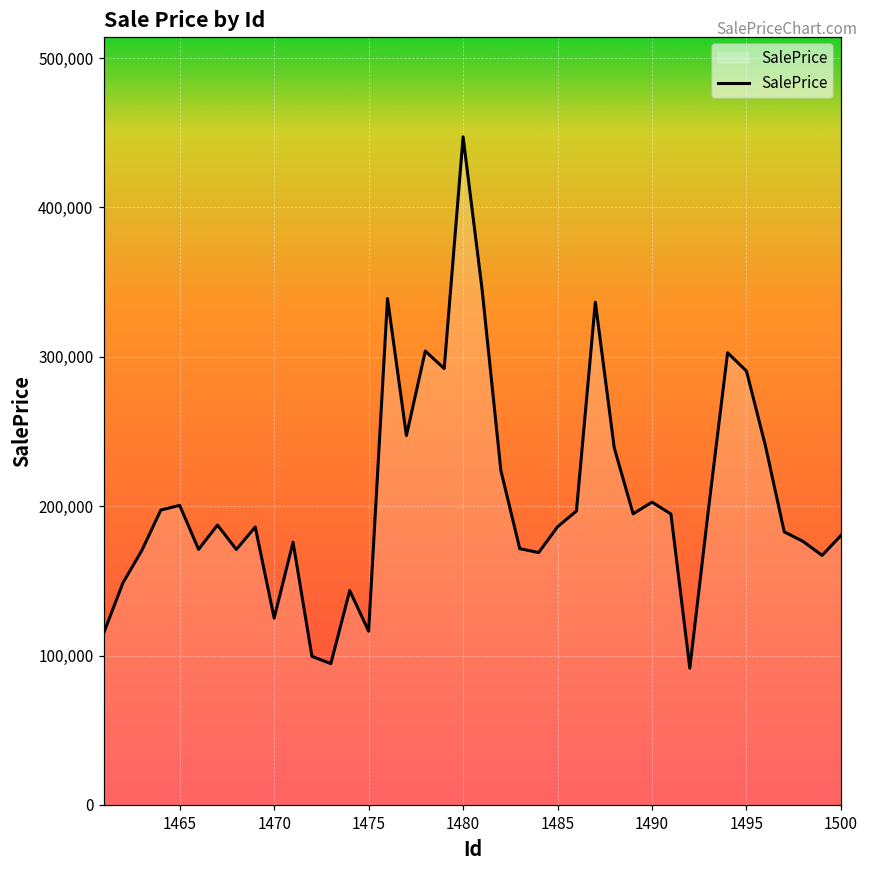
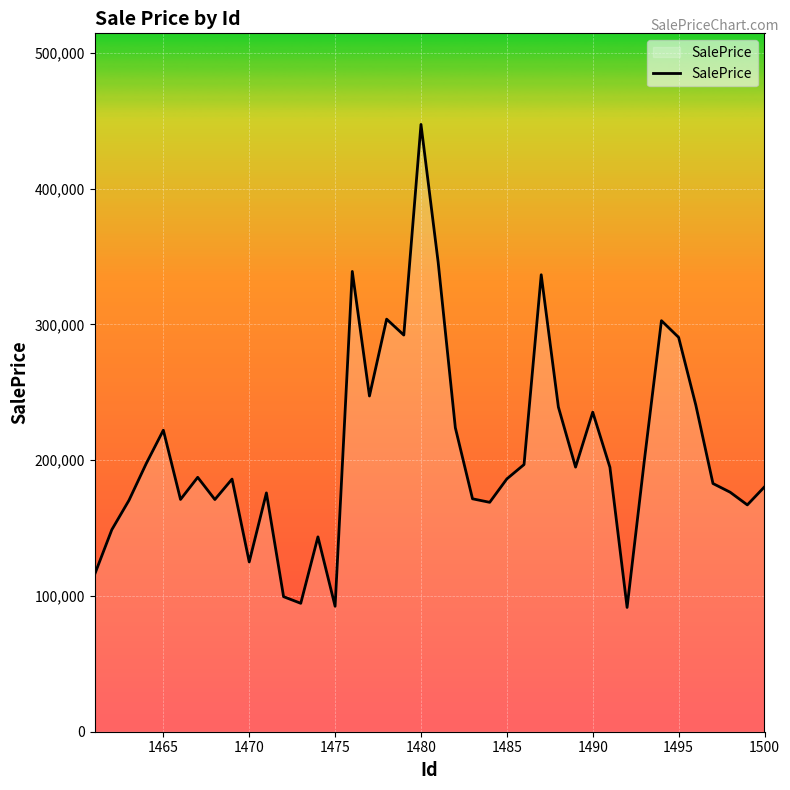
  {
-   "1465": "201,000",
+   "1465": "222,000",
    "1470": "125,000",
-   "1475": "116,000",
+   "1475": "92,000",
    "1480": "447,000",
    "1485": "186,000",
-   "1490": "203,000",
+   "1490": "235,000",
    "1495": "290,000",
    "1500": "180,000"
  }
